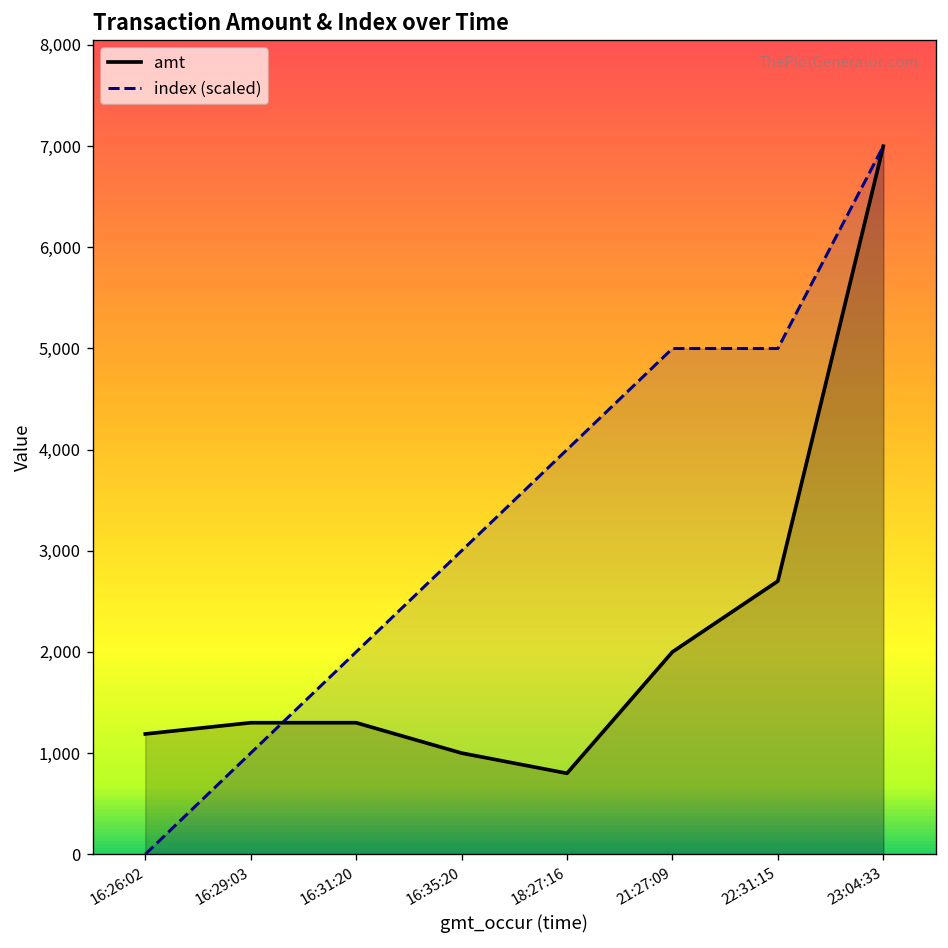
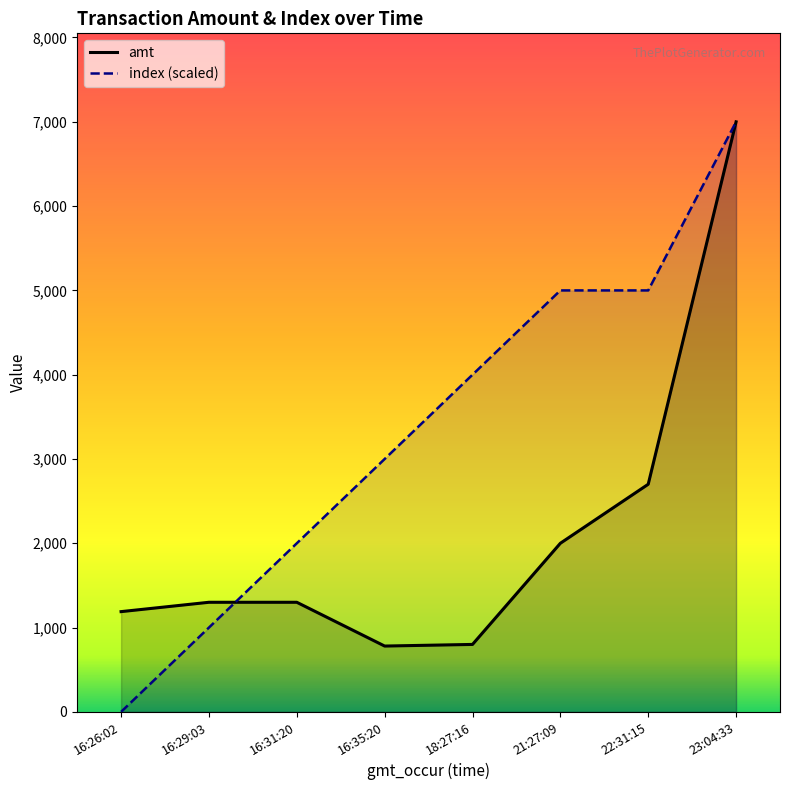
  {
    "amt": {
      "16:26:02": "1,200",
      "16:29:03": "1,300",
      "16:31:20": "1,300",
-     "16:35:20": "1,000",
+     "16:35:20": "800",
      "18:27:16": "800",
      "21:27:09": "2,000",
      "22:31:15": "2,700"
    },
    "index (scaled)": {
      "16:26:02": "0",
      "16:29:03": "1,000",
      "16:31:20": "2,000",
      "16:35:20": "3,000",
      "18:27:16": "4,000",
      "21:27:09": "5,000",
      "22:31:15": "5,000"
    }
  }
